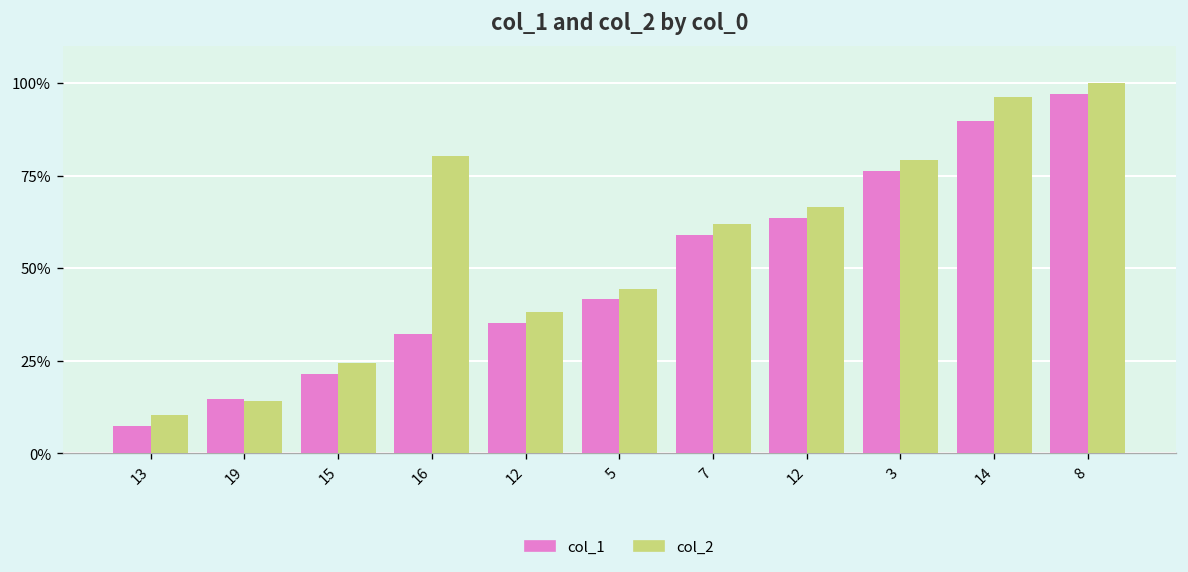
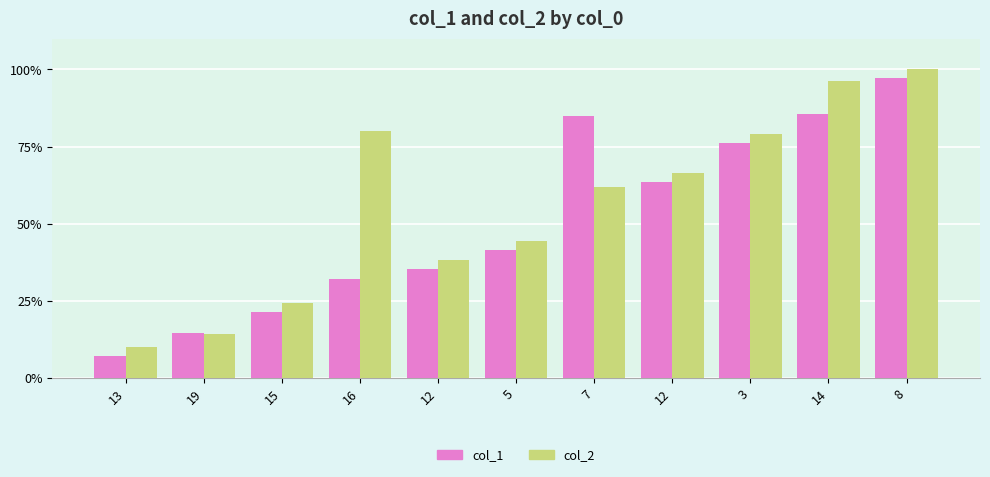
  {
    "col_1": {
      "13": "7%",
      "19": "15%",
      "15": "21%",
      "16": "32%",
      "5": "42%",
-     "7": "59%",
+     "7": "85%",
      "3": "76%",
-     "14": "90%",
+     "14": "86%",
      "8": "97%"
    },
    "col_2": {
      "13": "10%",
      "19": "14%",
      "15": "24%",
      "16": "80%",
      "5": "44%",
      "7": "62%",
      "3": "79%",
      "14": "96%",
      "8": "100%"
    }
  }
